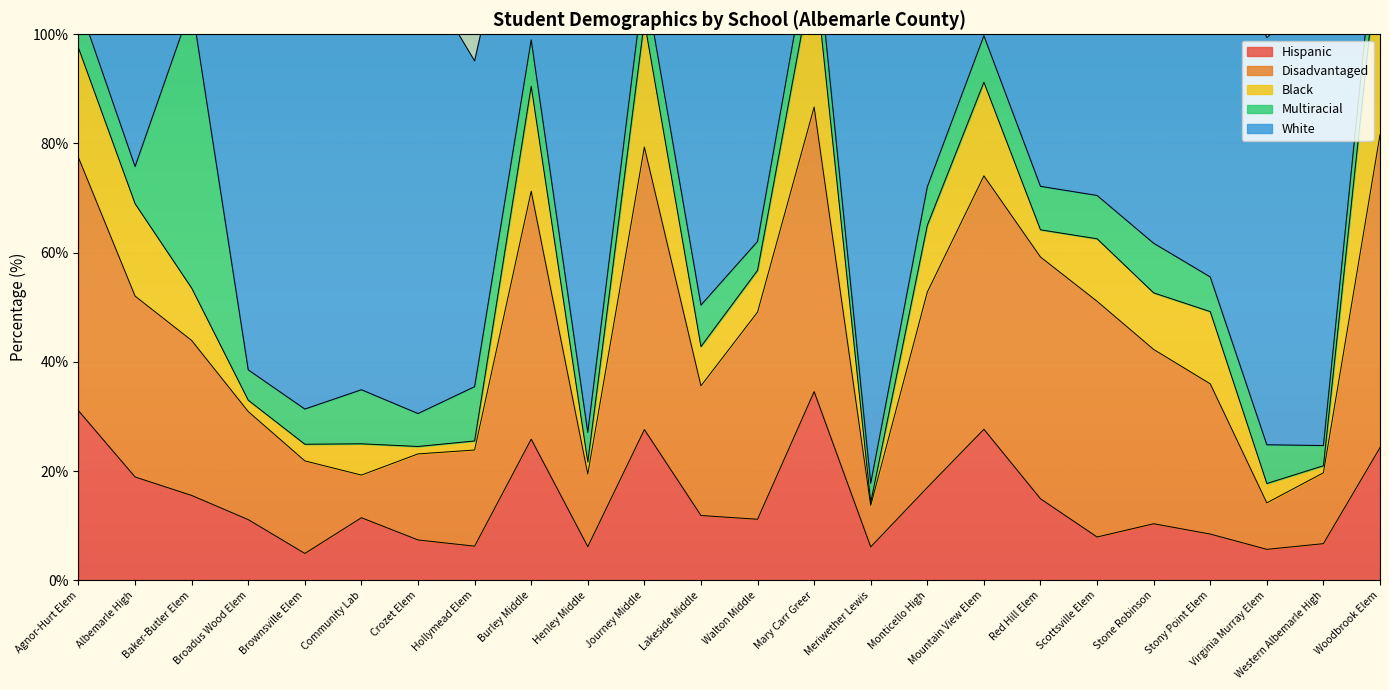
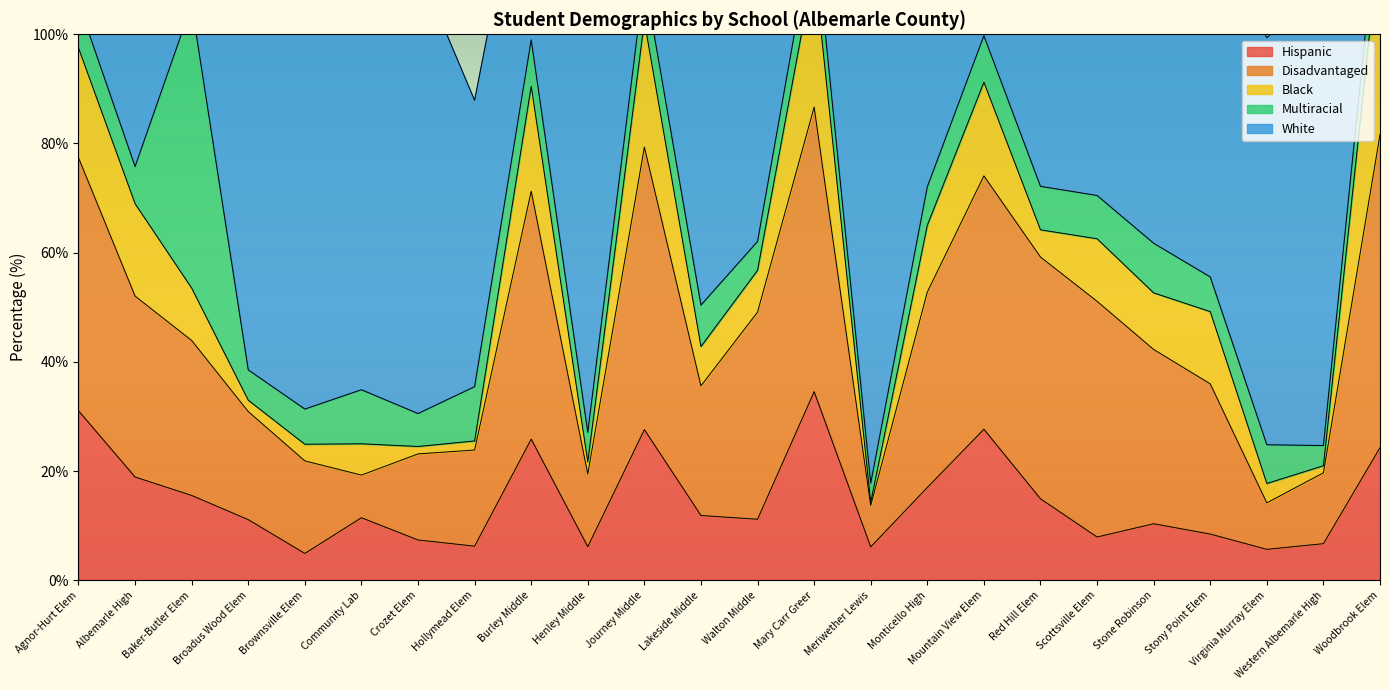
  {
    "Black": {
      "Agnor-Hurt Elem": "20%",
      "Albemarle High": "17%",
      "Baker-Butler Elem": "10%",
      "Broadus Wood Elem": "2%",
      "Brownsville Elem": "3%",
      "Community Lab": "6%",
      "Crozet Elem": "1%",
      "Hollymead Elem": "2%",
      "Burley Middle": "19%",
      "Henley Middle": "2%",
      "Lakeside Middle": "7%",
      "Walton Middle": "8%",
      "Meriwether Lewis": "1%",
      "Monticello High": "12%",
      "Mountain View Elem": "17%",
      "Red Hill Elem": "5%",
      "Scottsville Elem": "11%",
      "Stone Robinson": "10%",
      "Stony Point Elem": "13%",
      "Virginia Murray Elem": "4%",
      "Western Albemarle High": "1%"
    },
    "Multiracial": {
      "Albemarle High": "7%",
      "Broadus Wood Elem": "6%",
      "Brownsville Elem": "6%",
      "Community Lab": "10%",
      "Crozet Elem": "6%",
      "Hollymead Elem": "10%",
      "Burley Middle": "9%",
      "Henley Middle": "5%",
      "Lakeside Middle": "8%",
      "Walton Middle": "5%",
      "Meriwether Lewis": "4%",
      "Monticello High": "7%",
      "Mountain View Elem": "9%",
      "Red Hill Elem": "8%",
      "Scottsville Elem": "8%",
      "Stone Robinson": "9%",
      "Stony Point Elem": "6%",
      "Virginia Murray Elem": "7%",
      "Western Albemarle High": "4%"
    },
    "White": {
-     "Hollymead Elem": "60%",
+     "Hollymead Elem": "52%",
      "Virginia Murray Elem": "75%"
    }
  }
